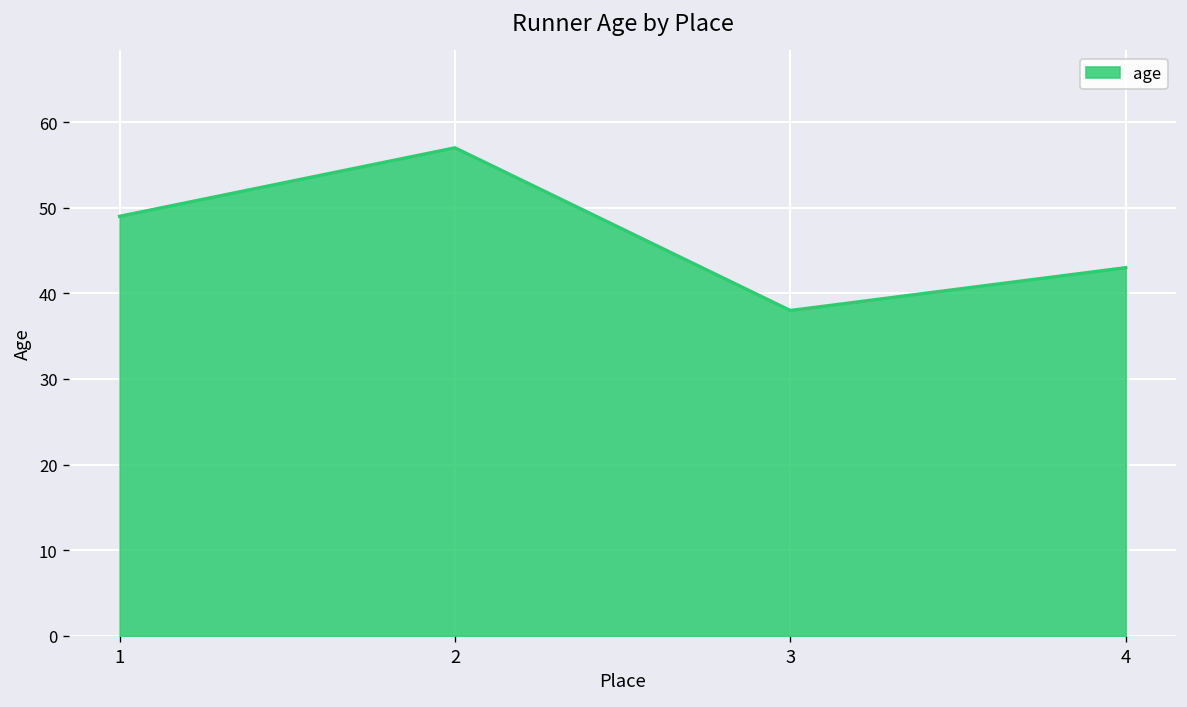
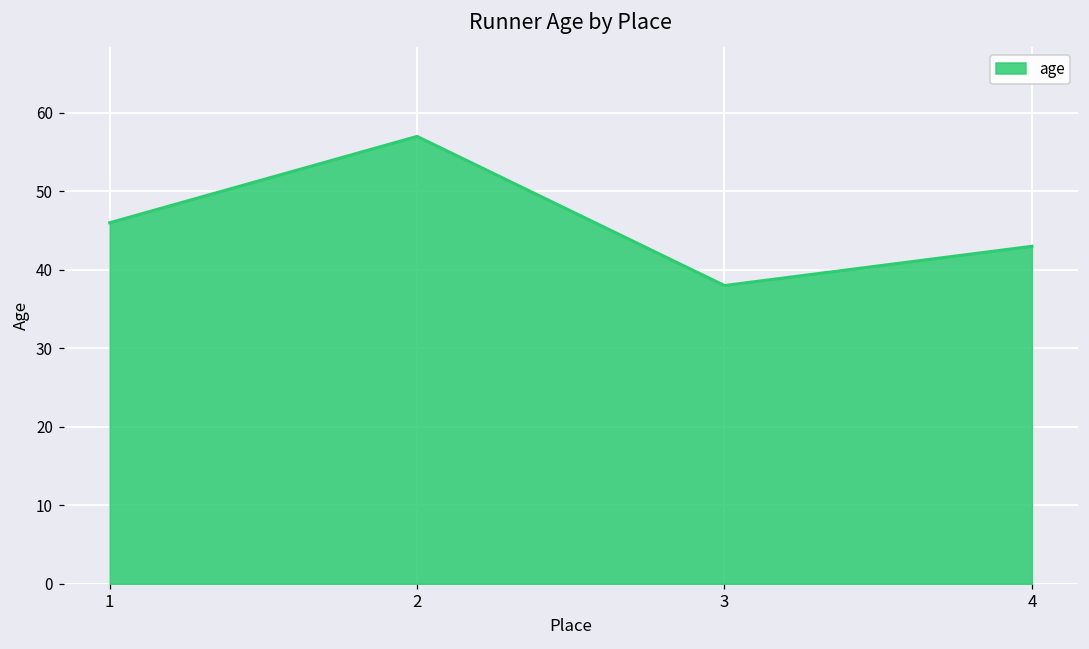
  {
-   "1": 49,
+   "1": 46,
    "2": 57,
    "3": 38,
    "4": 43
  }
